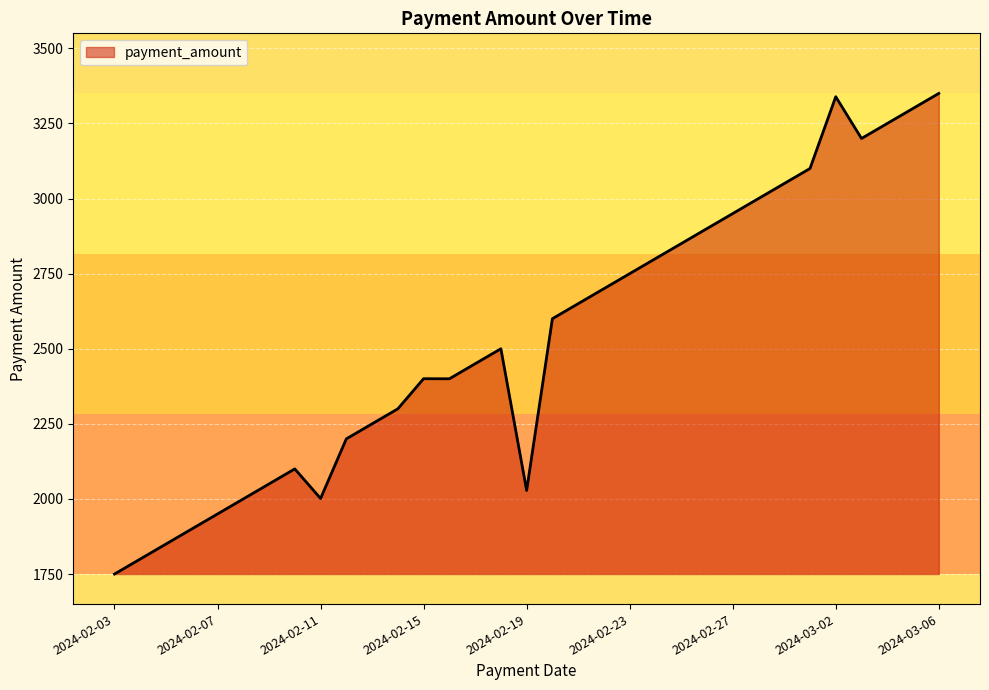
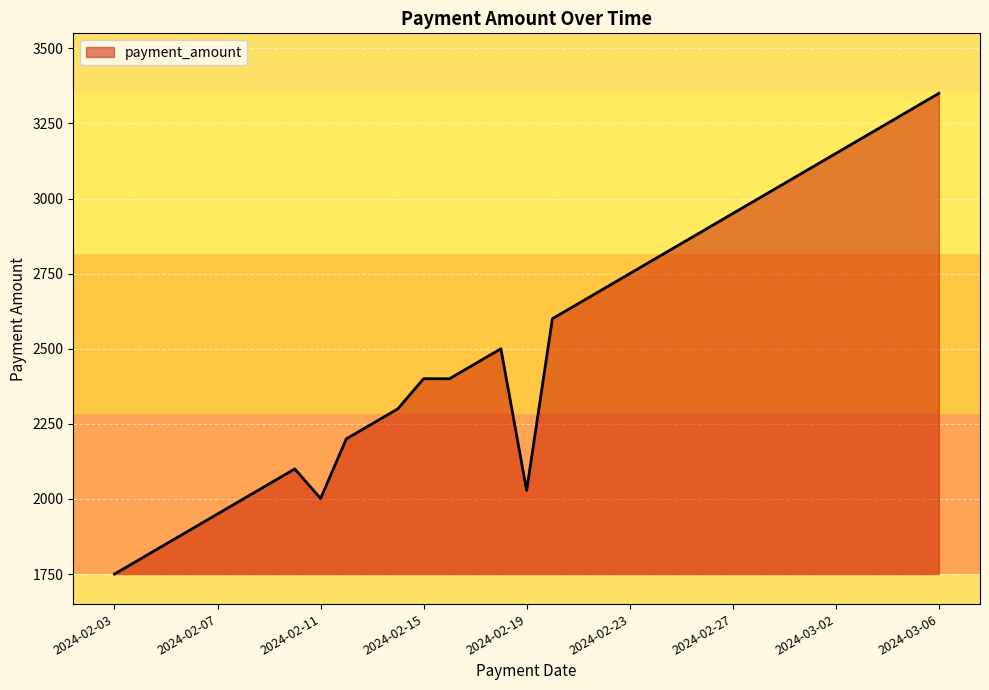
  {
    "2024-02-03": 1750,
    "2024-02-07": 1950,
    "2024-02-11": 2000,
    "2024-02-15": 2400,
    "2024-02-19": 2030,
    "2024-02-23": 2750,
    "2024-02-27": 2950,
-   "2024-03-02": 3340,
+   "2024-03-02": 3150,
    "2024-03-06": 3350
  }
